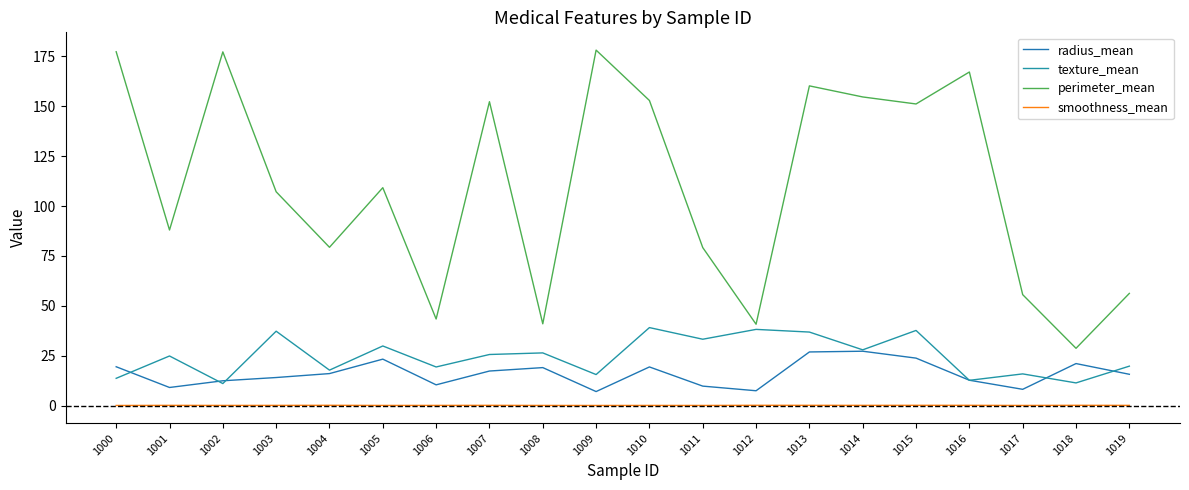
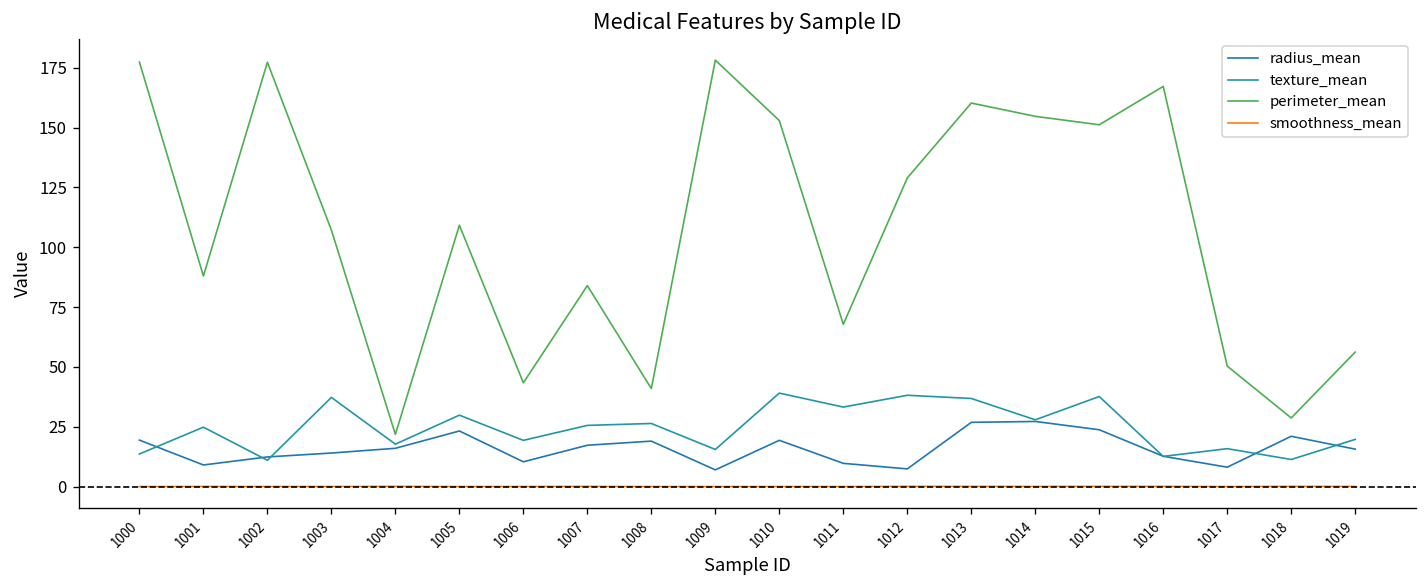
  {
    "perimeter_mean": {
      "1000": 177,
      "1001": 88,
      "1002": 177,
      "1003": 107,
-     "1004": 79,
+     "1004": 22,
      "1005": 109,
      "1006": 43,
-     "1007": 152,
+     "1007": 84,
      "1008": 41,
      "1009": 178,
      "1010": 153,
-     "1011": 79,
-     "1012": 41,
+     "1011": 68,
+     "1012": 129,
      "1013": 160,
      "1014": 155,
      "1015": 151,
      "1016": 167,
-     "1017": 56,
+     "1017": 50,
      "1018": 29,
      "1019": 56
    },
    "smoothness_mean": {
      "1000": 0,
      "1001": 0,
      "1002": 0,
      "1003": 0,
      "1004": 0,
      "1005": 0,
      "1006": 0,
      "1007": 0,
      "1008": 0,
      "1009": 0,
      "1010": 0,
      "1011": 0,
      "1012": 0,
      "1013": 0,
      "1014": 0,
      "1015": 0,
      "1016": 0,
      "1017": 0,
      "1018": 0,
      "1019": 0
    }
  }
